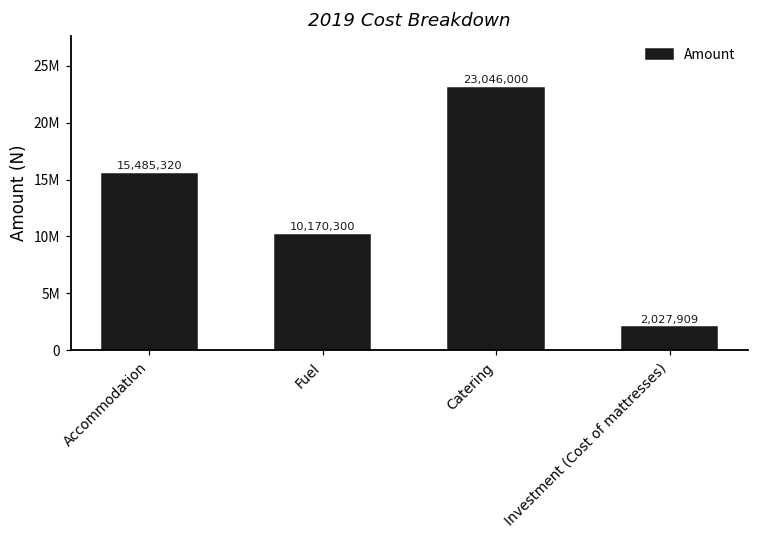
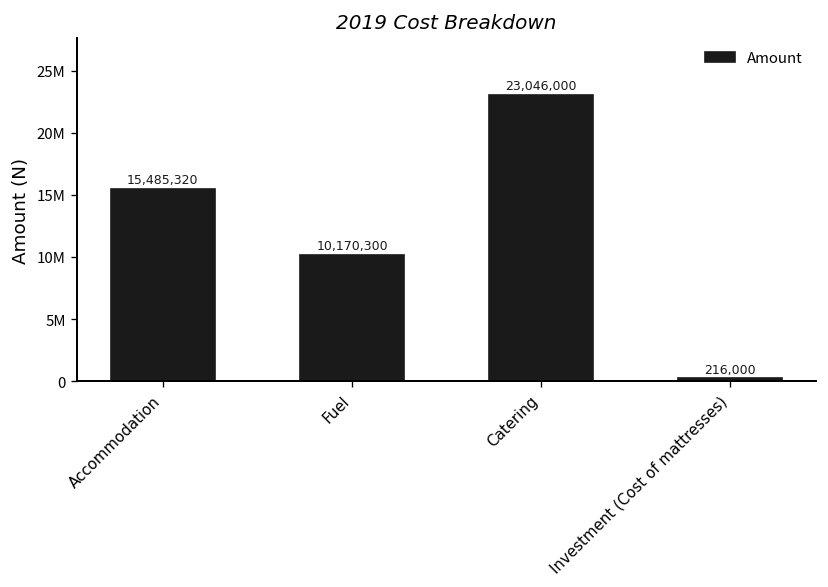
  {
    "Accommodation": "15,485,320",
    "Fuel": "10,170,300",
    "Catering": "23,046,000",
-   "Investment (Cost of mattresses)": "2,027,909"
+   "Investment (Cost of mattresses)": "216,000"
  }
